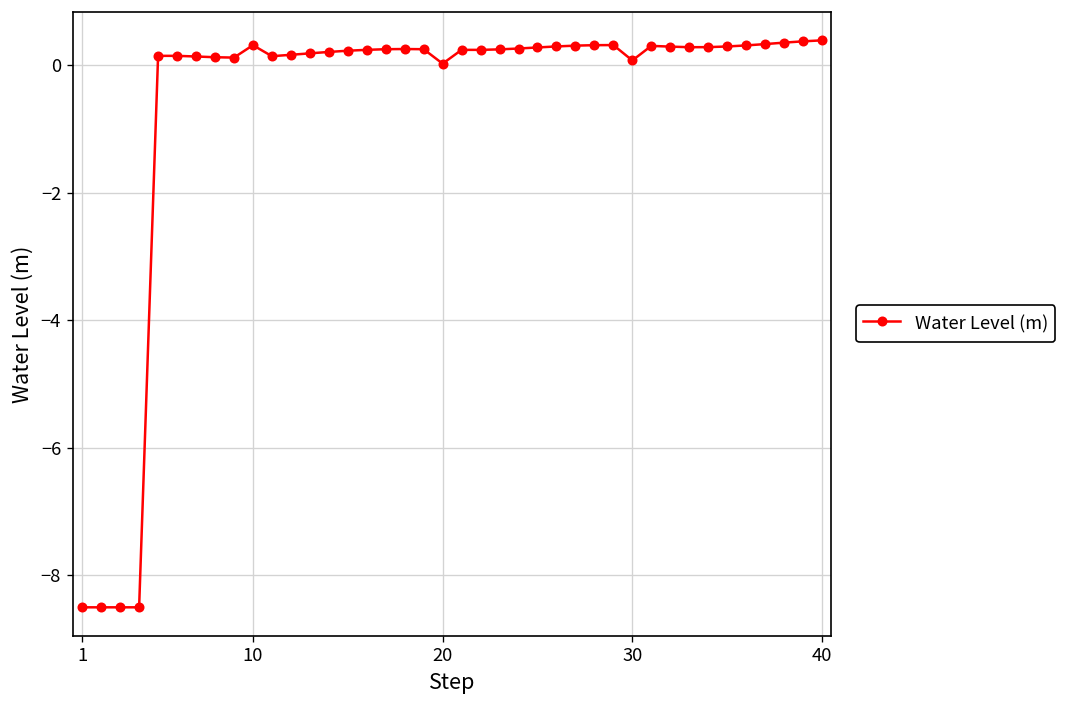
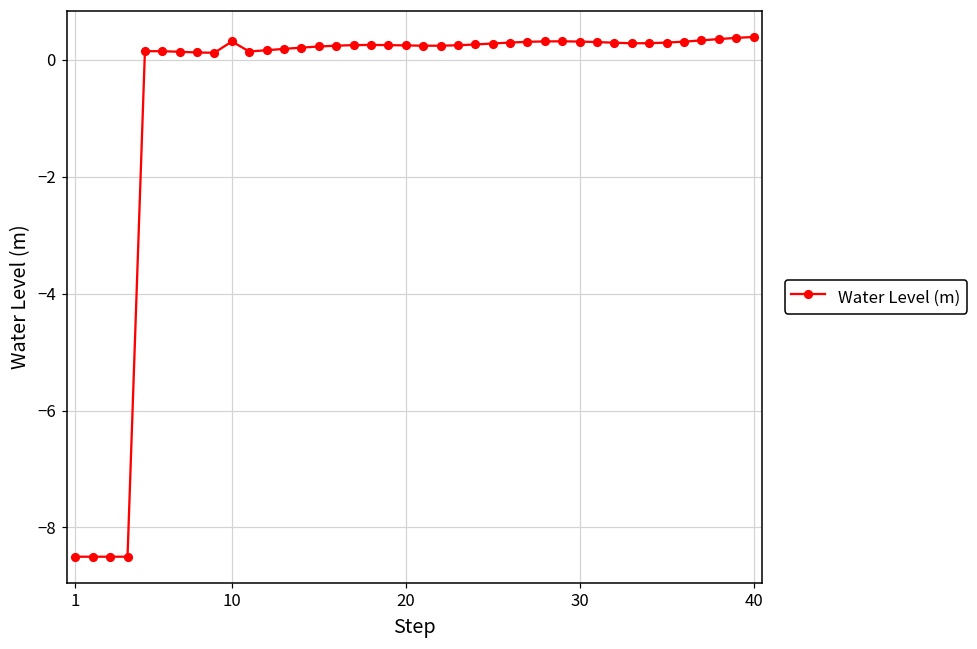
  {
    "1": -8.5,
    "10": 0.3,
-   "20": 0.0,
-   "30": 0.1,
+   "20": 0.2,
+   "30": 0.3,
    "40": 0.4
  }
